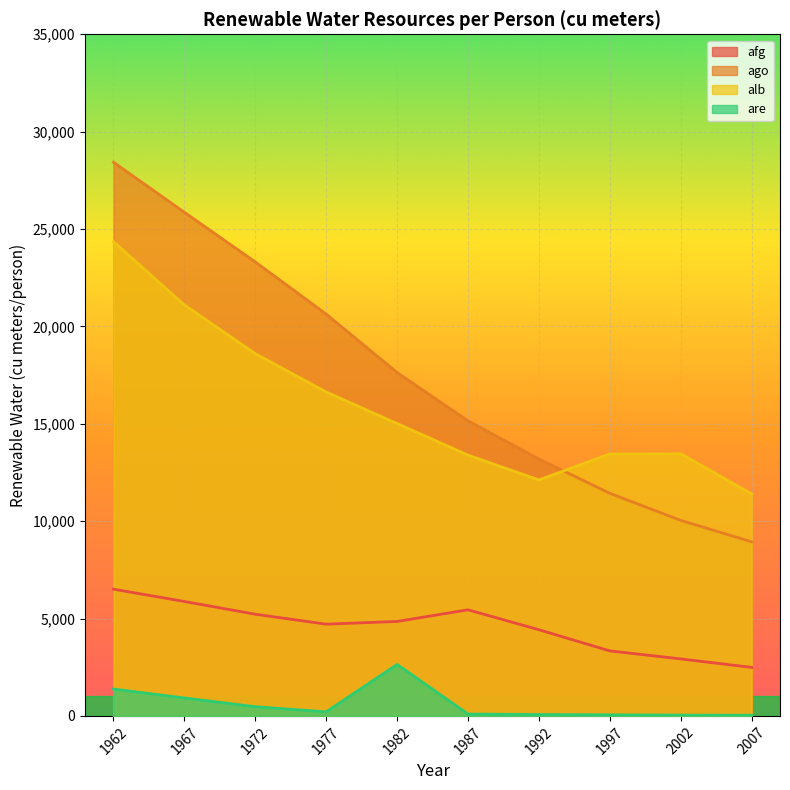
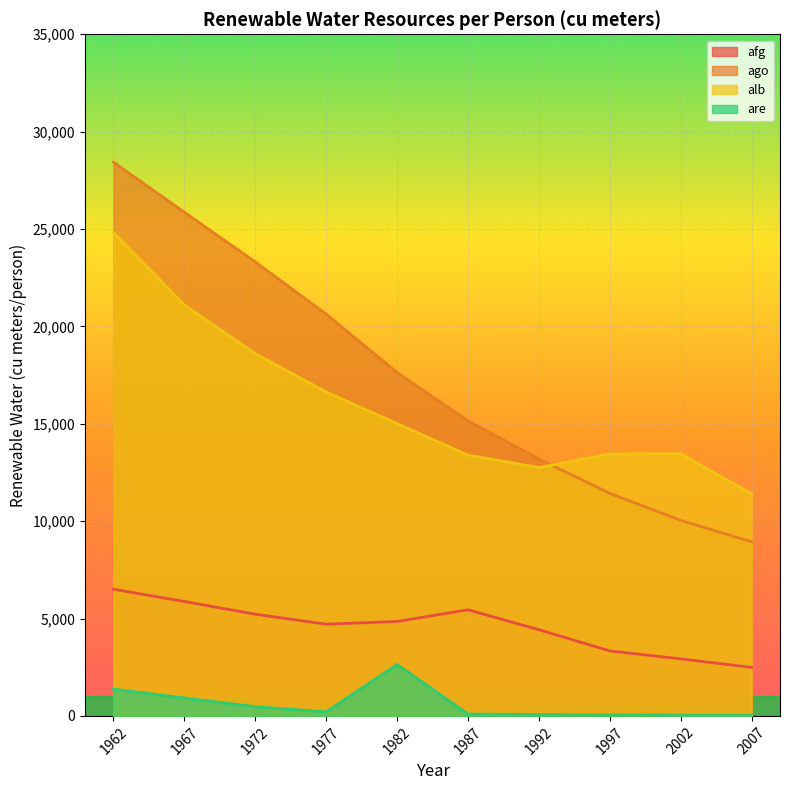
  {
    "alb": {
-     "1962": "24,400",
+     "1962": "24,800",
      "1967": "21,100",
      "1972": "18,600",
      "1977": "16,600",
      "1982": "15,000",
      "1987": "13,400",
-     "1992": "12,100",
+     "1992": "12,800",
      "1997": "13,500",
      "2002": "13,500",
      "2007": "11,400"
    },
    "are": {
      "1962": "1,400",
      "1982": "2,600"
    }
  }
